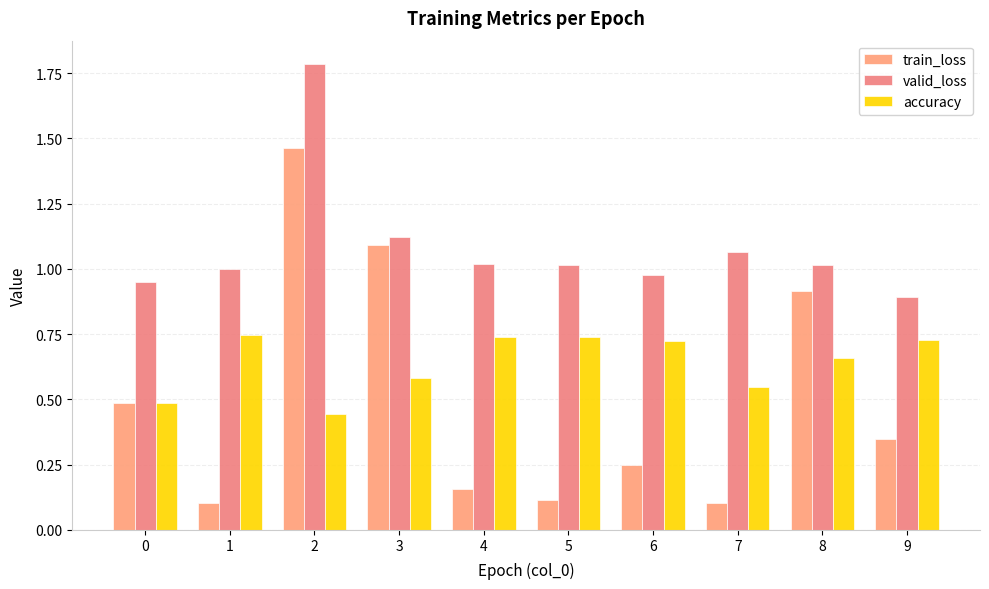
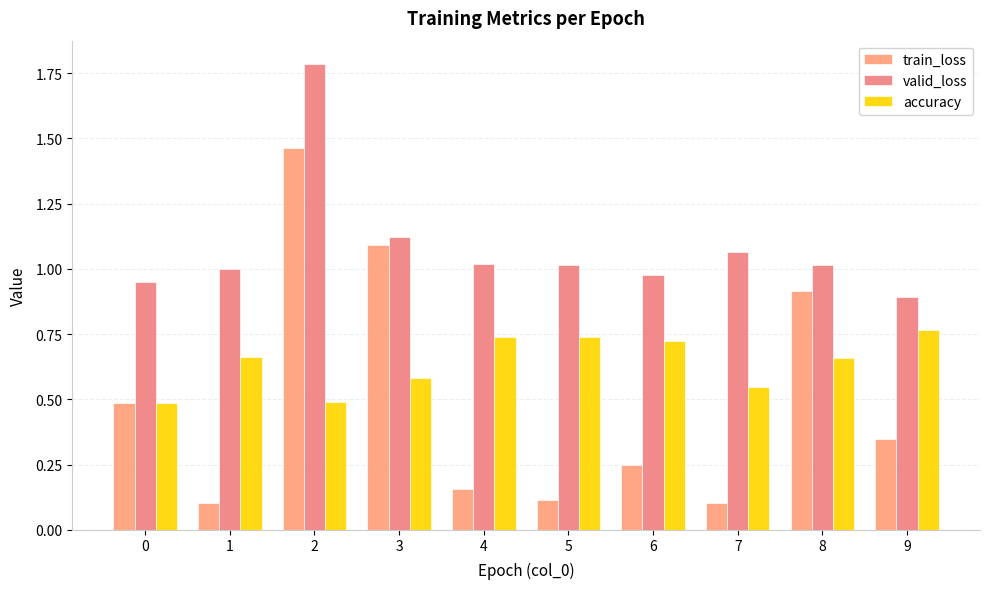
  {
    "accuracy": {
      "0": 0.49,
-     "1": 0.75,
-     "2": 0.44,
+     "1": 0.66,
+     "2": 0.49,
      "3": 0.58,
      "4": 0.74,
      "5": 0.74,
      "6": 0.72,
      "7": 0.55,
      "8": 0.66,
-     "9": 0.73
+     "9": 0.77
    }
  }
